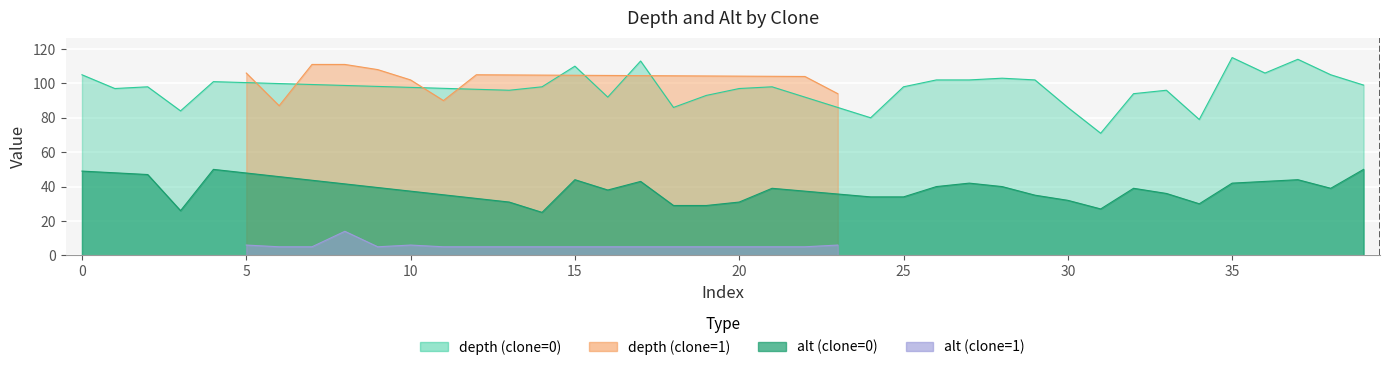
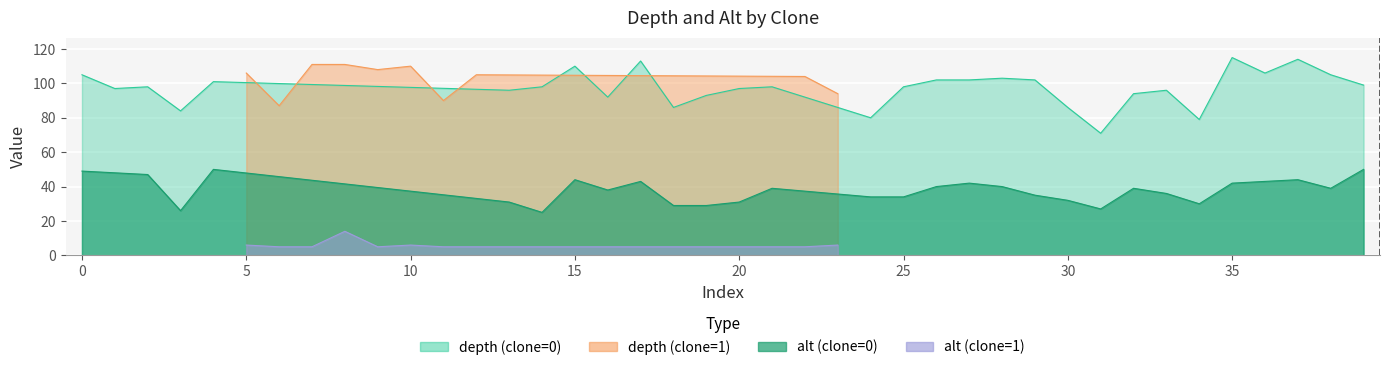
  {
    "depth (clone=0)": {
      "0": 105,
      "15": 110,
      "20": 97,
      "25": 98,
      "30": 86,
      "35": 115
    },
    "depth (clone=1)": {
      "5": 106,
-     "10": 102
+     "10": 110
    },
    "alt (clone=0)": {
      "0": 49,
      "15": 44,
      "20": 31,
      "25": 34,
      "30": 32,
      "35": 42
    },
    "alt (clone=1)": {
      "5": 6,
      "10": 6
    }
  }
